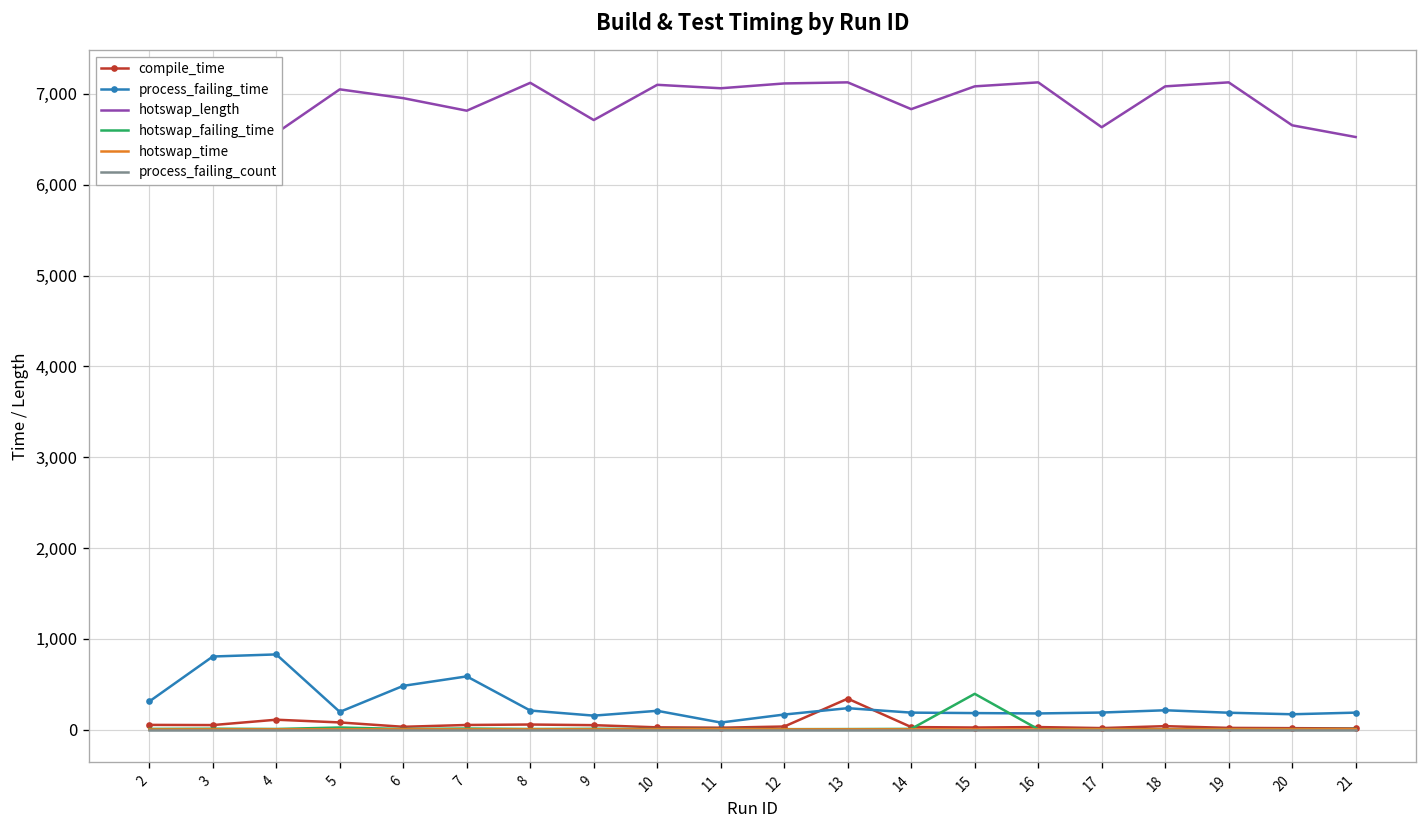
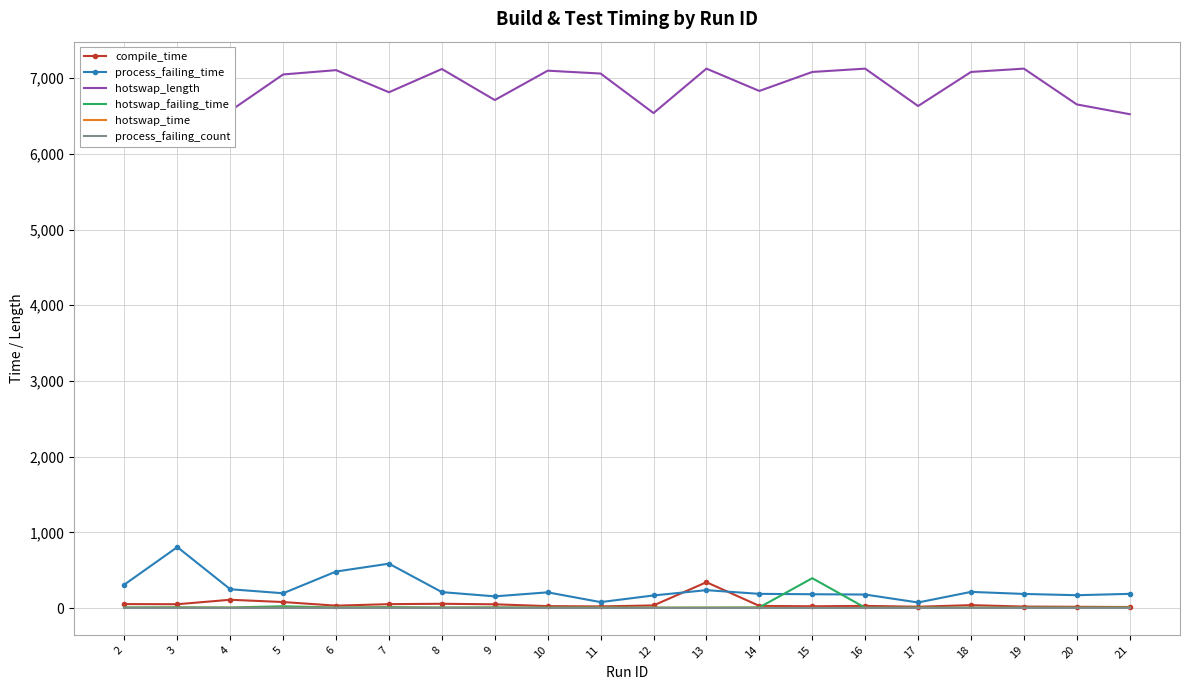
  {
    "compile_time": {
      "2": "100",
      "3": "100",
      "4": "100",
      "5": "100",
      "7": "100",
      "8": "100",
      "9": "0",
      "13": "300"
    },
    "process_failing_time": {
      "2": "300",
      "3": "800",
-     "4": "800",
+     "4": "200",
      "5": "200",
      "6": "500",
      "7": "600",
      "8": "200",
      "9": "200",
      "10": "200",
      "11": "100",
      "12": "200",
      "13": "200",
      "14": "200",
      "15": "200",
      "16": "200",
-     "17": "200",
+     "17": "100",
      "18": "200",
      "19": "200",
      "20": "200",
      "21": "200"
    },
    "hotswap_length": {
      "5": "7,100",
-     "6": "7,000",
+     "6": "7,100",
      "7": "6,800",
      "8": "7,100",
      "9": "6,700",
      "10": "7,100",
      "11": "7,100",
-     "12": "7,100",
+     "12": "6,500",
      "13": "7,100",
      "14": "6,800",
      "15": "7,100",
      "16": "7,100",
      "17": "6,600",
      "18": "7,100",
      "19": "7,100",
      "20": "6,700",
      "21": "6,500"
    },
    "hotswap_failing_time": {
      "15": "400"
    }
  }
